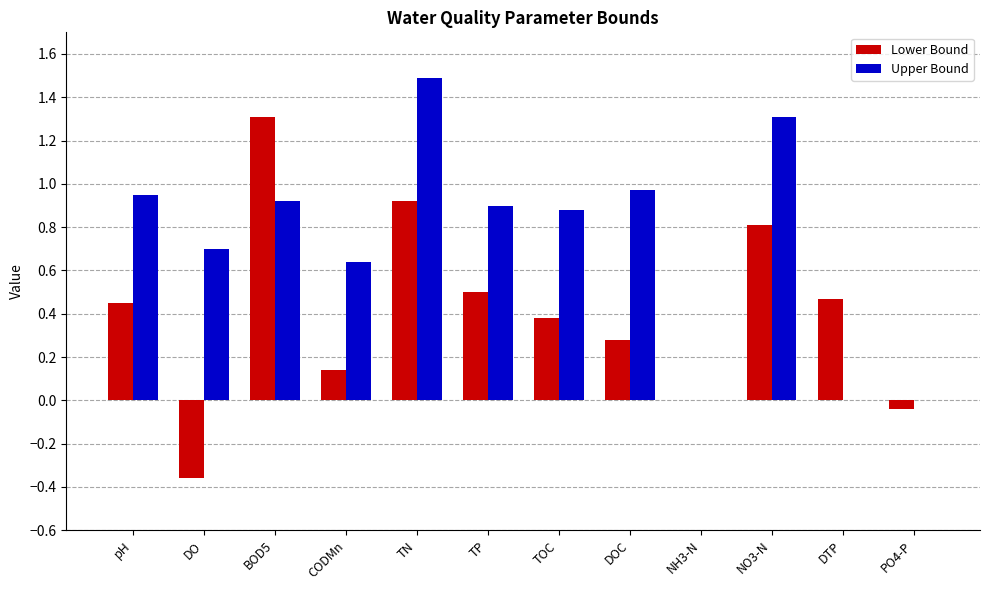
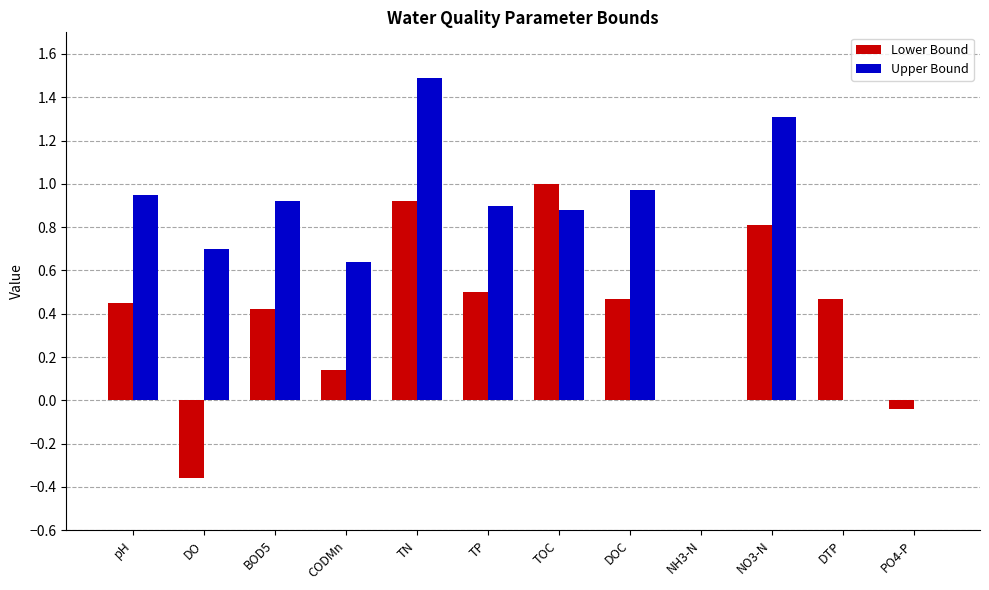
  {
    "Lower Bound": {
      "pH": 0.45,
      "DO": -0.36,
-     "BOD5": 1.31,
+     "BOD5": 0.42,
      "CODMn": 0.14,
      "TN": 0.92,
      "TP": 0.50,
-     "TOC": 0.38,
-     "DOC": 0.28,
+     "TOC": 1.00,
+     "DOC": 0.47,
      "NH3-N": 0.00,
      "NO3-N": 0.81,
      "DTP": 0.47,
      "PO4-P": -0.04
    },
    "Upper Bound": {
      "pH": 0.95,
      "DO": 0.70,
      "BOD5": 0.92,
      "CODMn": 0.64,
      "TN": 1.49,
      "TP": 0.90,
      "TOC": 0.88,
      "DOC": 0.97,
      "NH3-N": 0.00,
      "NO3-N": 1.31,
      "DTP": 0.00,
      "PO4-P": 0.00
    }
  }
